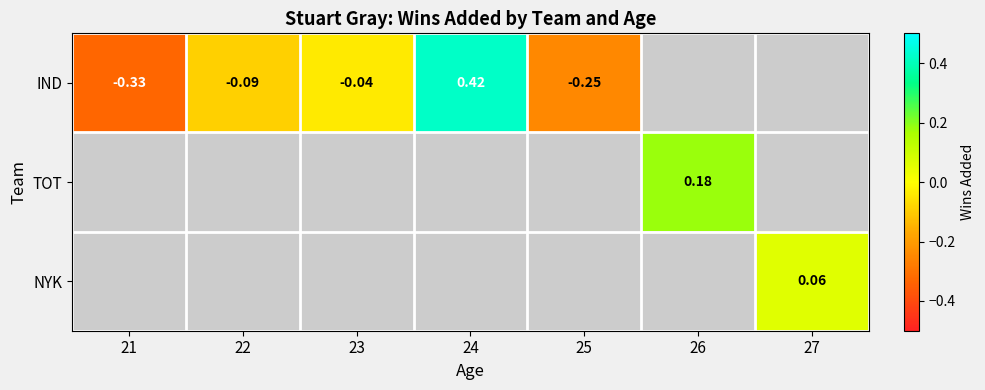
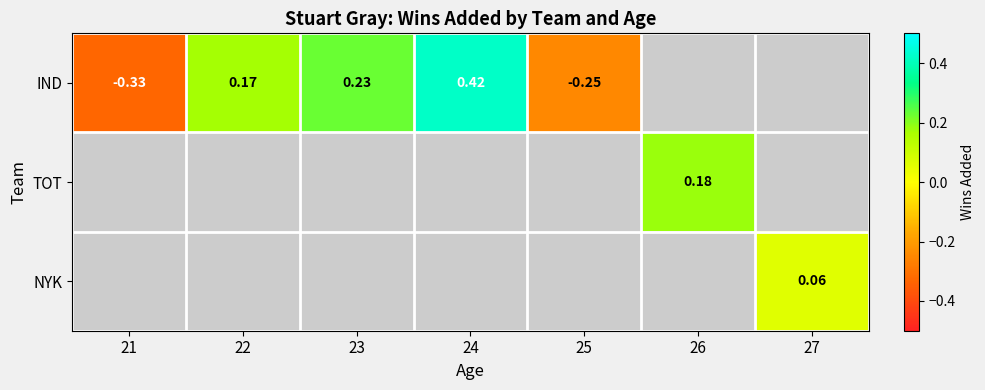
  {
    "IND": {
      "21": -0.33,
-     "22": -0.09,
-     "23": -0.04,
+     "22": 0.17,
+     "23": 0.23,
      "24": 0.42,
      "25": -0.25
    },
    "TOT": {
      "26": 0.18
    },
    "NYK": {
      "27": 0.06
    }
  }
